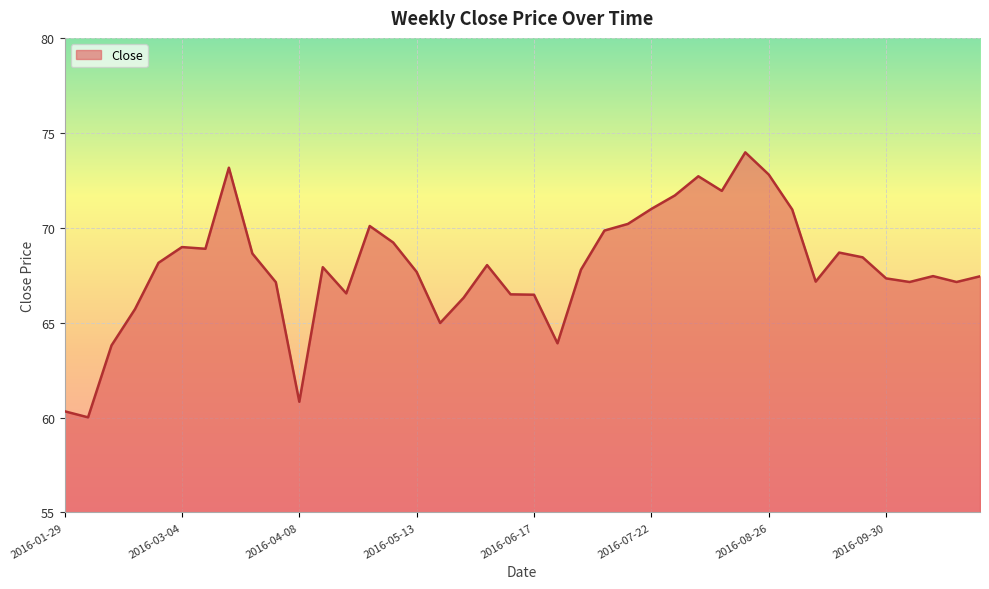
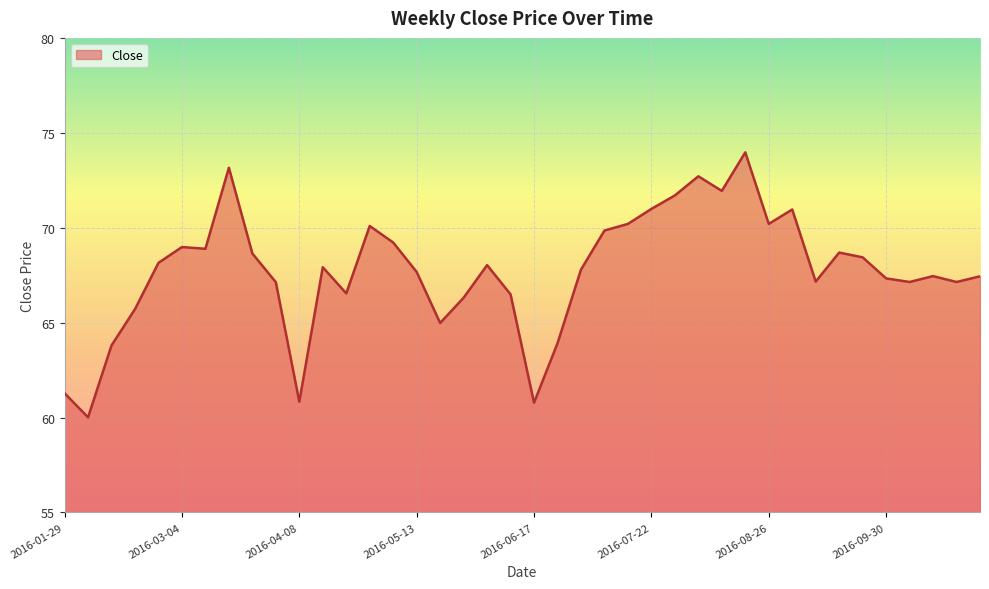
  {
-   "2016-01-29": 60.3,
+   "2016-01-29": 61.3,
    "2016-03-04": 69.0,
    "2016-04-08": 60.8,
    "2016-05-13": 67.7,
-   "2016-06-17": 66.5,
+   "2016-06-17": 60.8,
    "2016-07-22": 71.0,
-   "2016-08-26": 72.8,
+   "2016-08-26": 70.2,
    "2016-09-30": 67.3
  }
